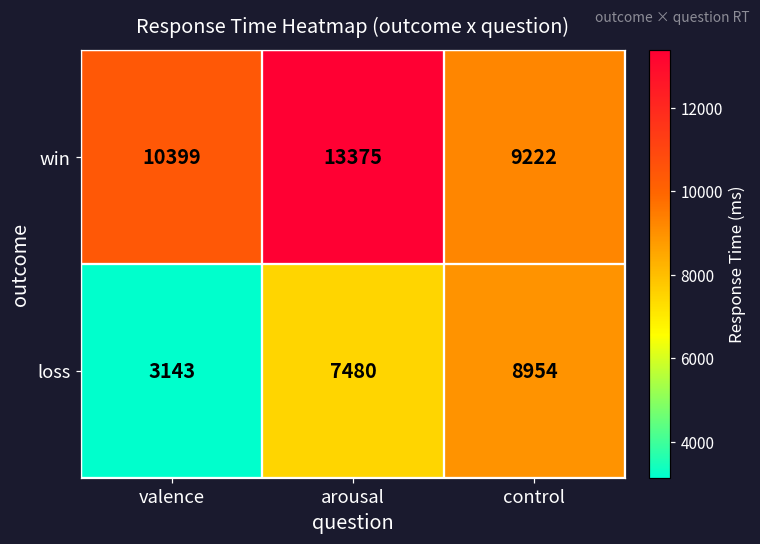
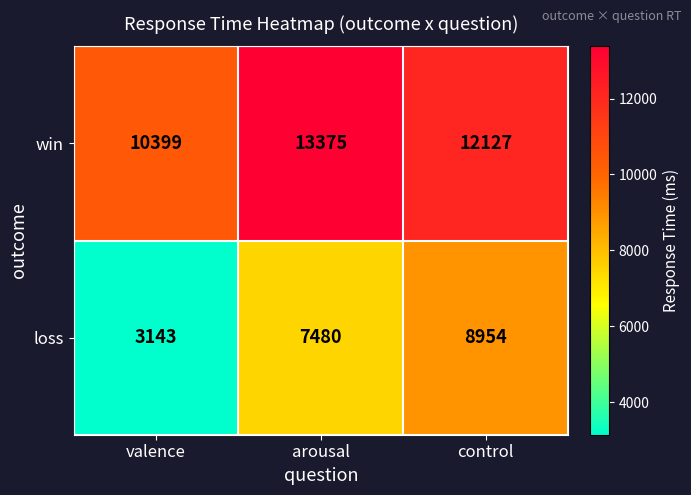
  {
    "win": {
      "valence": 10399,
      "arousal": 13375,
-     "control": 9222
+     "control": 12127
    },
    "loss": {
      "valence": 3143,
      "arousal": 7480,
      "control": 8954
    }
  }
